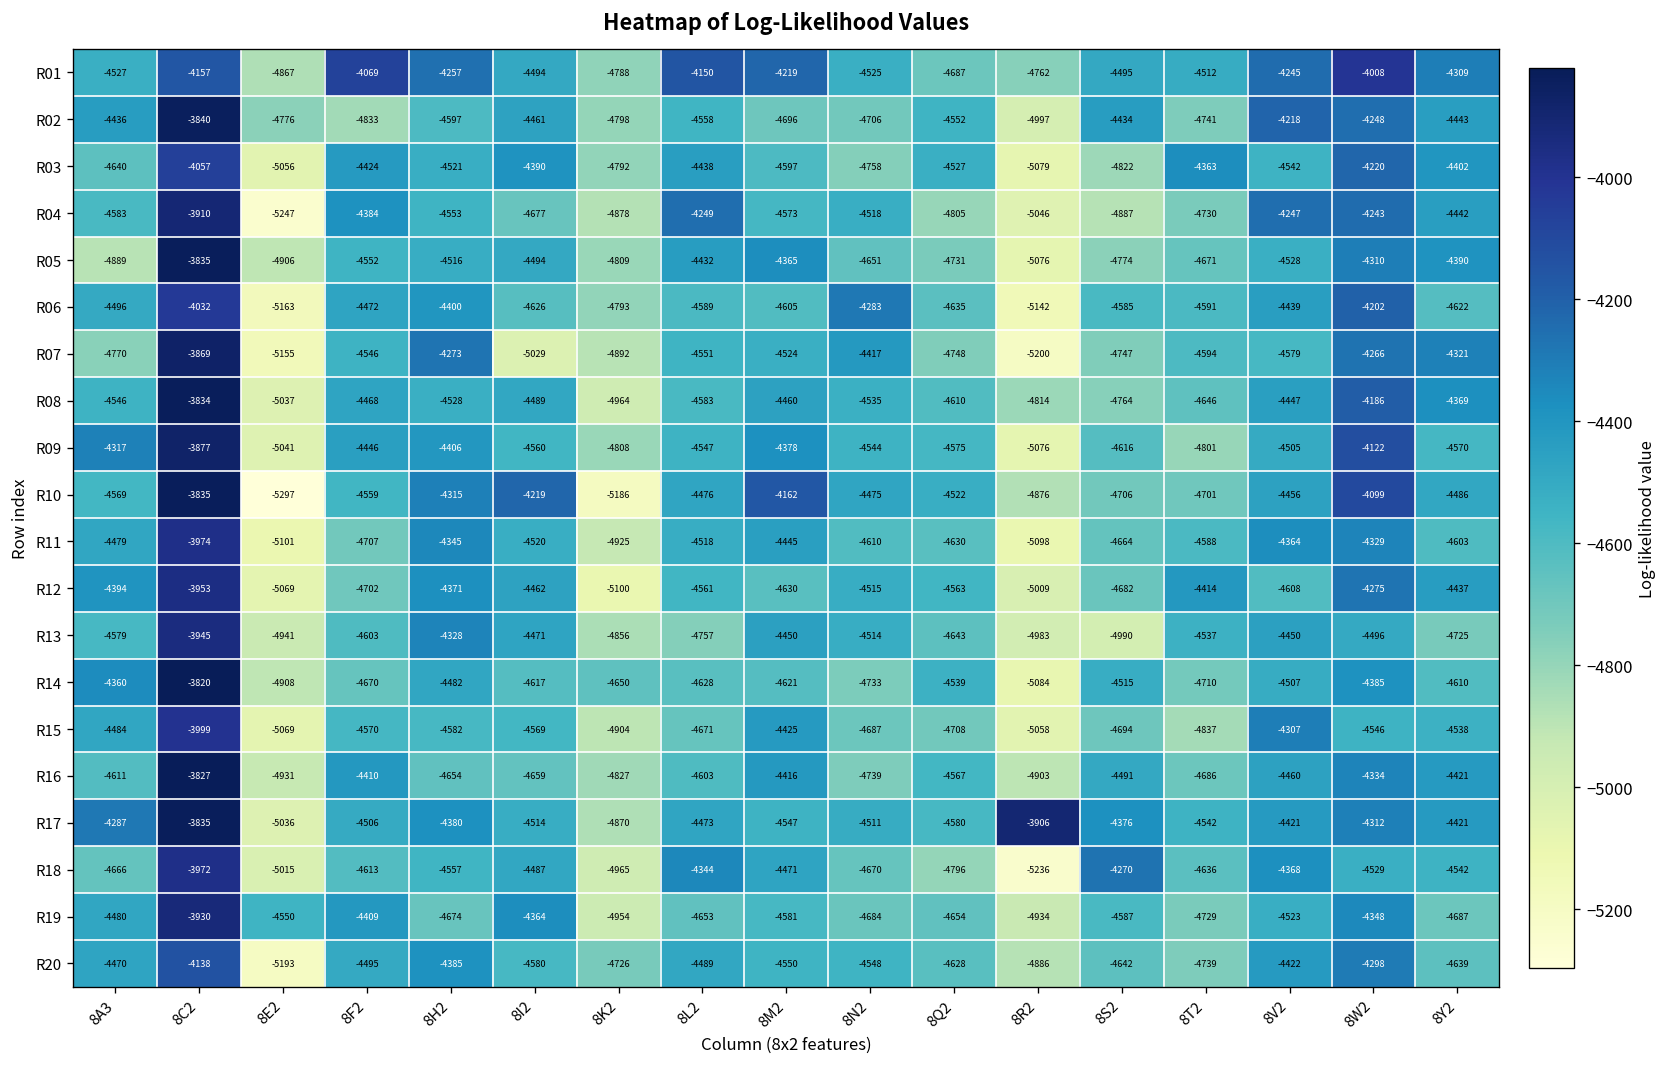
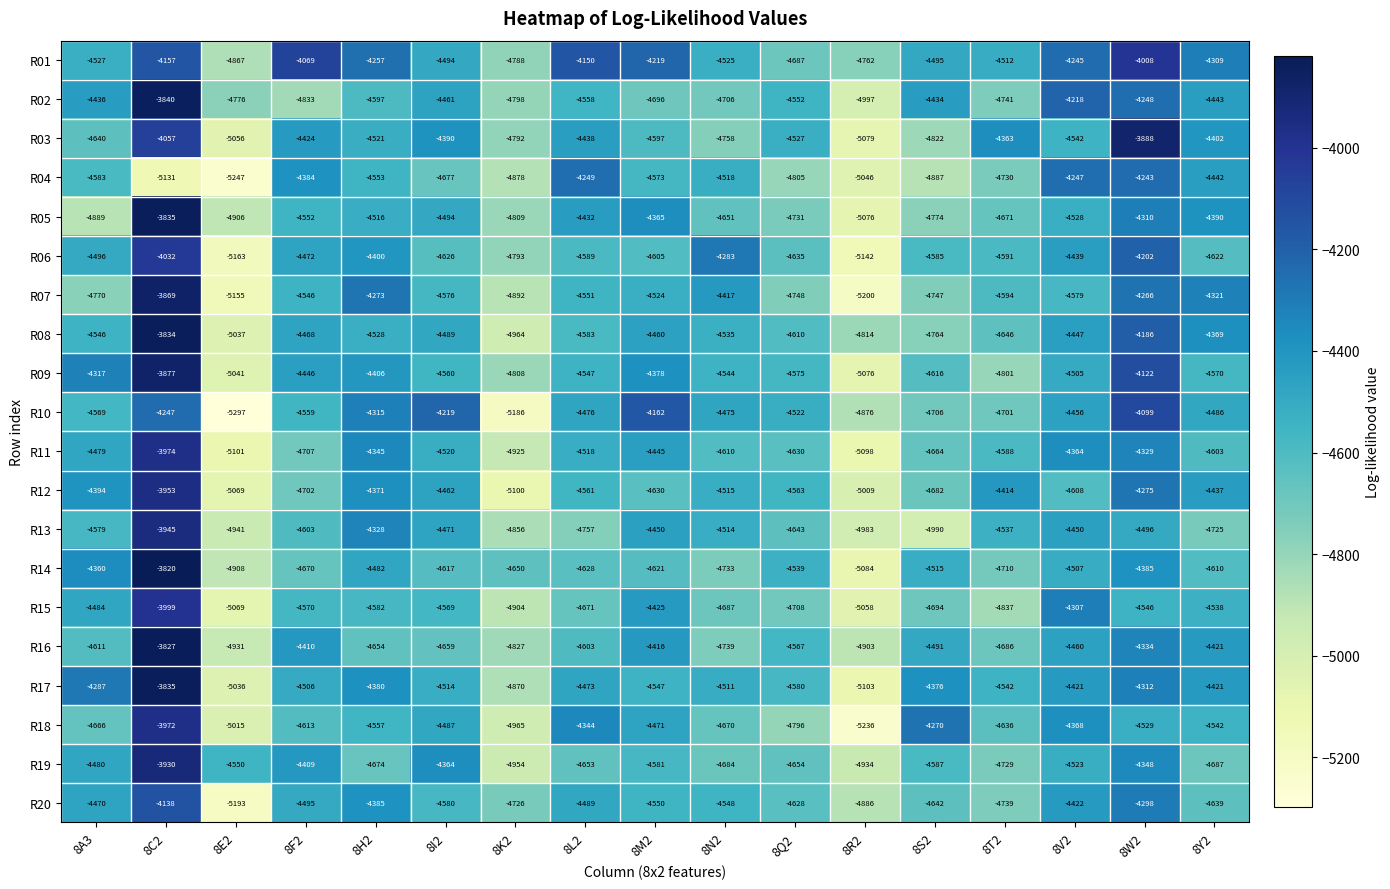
  {
    "R03": {
      "8A3": -4640,
      "8C2": -4057,
      "8E2": -5056,
      "8F2": -4424,
      "8H2": -4521,
      "8I2": -4390,
      "8K2": -4792,
      "8L2": -4438,
      "8M2": -4597,
      "8N2": -4758,
      "8Q2": -4527,
      "8R2": -5079,
      "8S2": -4822,
      "8T2": -4363,
      "8V2": -4542,
-     "8W2": -4220,
+     "8W2": -3888,
      "8Y2": -4402
    },
    "R04": {
      "8A3": -4583,
-     "8C2": -3910,
+     "8C2": -5131,
      "8E2": -5247,
      "8F2": -4384,
      "8H2": -4553,
      "8I2": -4677,
      "8K2": -4878,
      "8L2": -4249,
      "8M2": -4573,
      "8N2": -4518,
      "8Q2": -4805,
      "8R2": -5046,
      "8S2": -4887,
      "8T2": -4730,
      "8V2": -4247,
      "8W2": -4243,
      "8Y2": -4442
    },
    "R07": {
      "8A3": -4770,
      "8C2": -3869,
      "8E2": -5155,
      "8F2": -4546,
      "8H2": -4273,
-     "8I2": -5029,
+     "8I2": -4576,
      "8K2": -4892,
      "8L2": -4551,
      "8M2": -4524,
      "8N2": -4417,
      "8Q2": -4748,
      "8R2": -5200,
      "8S2": -4747,
      "8T2": -4594,
      "8V2": -4579,
      "8W2": -4266,
      "8Y2": -4321
    },
    "R10": {
      "8A3": -4569,
-     "8C2": -3835,
+     "8C2": -4247,
      "8E2": -5297,
      "8F2": -4559,
      "8H2": -4315,
      "8I2": -4219,
      "8K2": -5186,
      "8L2": -4476,
      "8M2": -4162,
      "8N2": -4475,
      "8Q2": -4522,
      "8R2": -4876,
      "8S2": -4706,
      "8T2": -4701,
      "8V2": -4456,
      "8W2": -4099,
      "8Y2": -4486
    },
    "R17": {
      "8A3": -4287,
      "8C2": -3835,
      "8E2": -5036,
      "8F2": -4506,
      "8H2": -4380,
      "8I2": -4514,
      "8K2": -4870,
      "8L2": -4473,
      "8M2": -4547,
      "8N2": -4511,
      "8Q2": -4580,
-     "8R2": -3906,
+     "8R2": -5103,
      "8S2": -4376,
      "8T2": -4542,
      "8V2": -4421,
      "8W2": -4312,
      "8Y2": -4421
    }
  }
